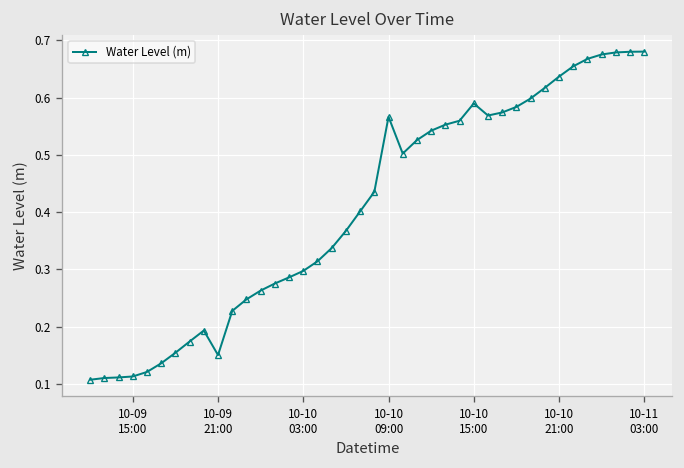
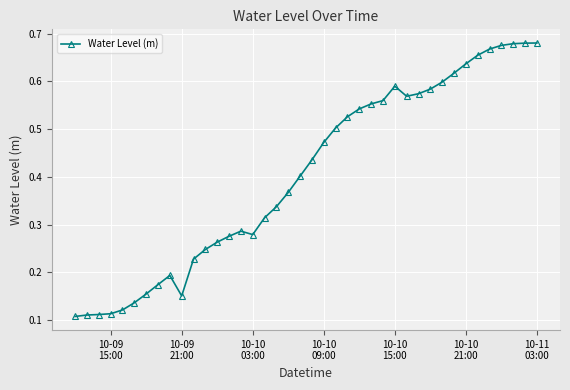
  {
    "10-09 15:00": 0.11,
    "10-09 21:00": 0.15,
-   "10-10 03:00": 0.30,
-   "10-10 09:00": 0.57,
+   "10-10 03:00": 0.28,
+   "10-10 09:00": 0.47,
    "10-10 15:00": 0.59,
    "10-10 21:00": 0.64,
    "10-11 03:00": 0.68
  }
